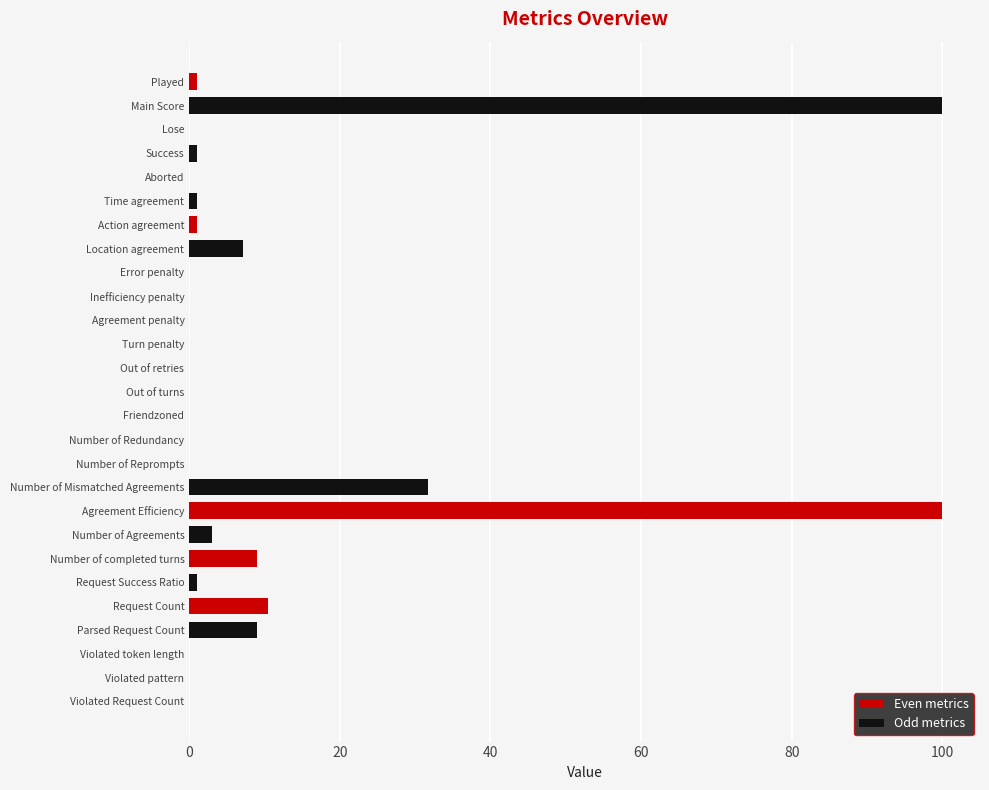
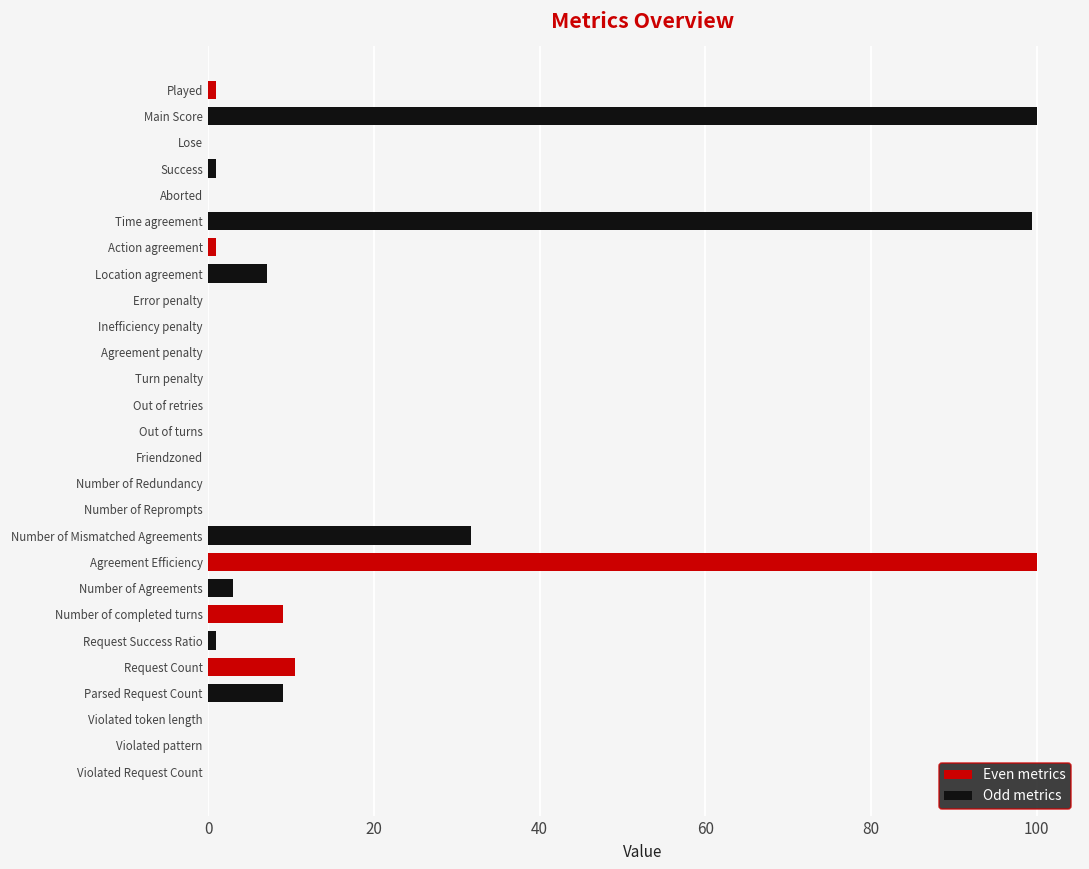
  {
    "Even metrics": {
      "Played": 1,
      "Lose": 0,
      "Aborted": 0,
      "Action agreement": 1,
      "Error penalty": 0,
      "Agreement penalty": 0,
      "Out of retries": 0,
      "Friendzoned": 0,
      "Number of Reprompts": 0,
      "Agreement Efficiency": 100,
      "Number of completed turns": 9,
      "Request Count": 11,
      "Violated token length": 0,
      "Violated Request Count": 0
    },
    "Odd metrics": {
      "Main Score": 100,
      "Success": 1,
-     "Time agreement": 1,
+     "Time agreement": 99,
      "Location agreement": 7,
      "Inefficiency penalty": 0,
      "Turn penalty": 0,
      "Out of turns": 0,
      "Number of Redundancy": 0,
      "Number of Mismatched Agreements": 32,
      "Number of Agreements": 3,
      "Request Success Ratio": 1,
      "Parsed Request Count": 9,
      "Violated pattern": 0
    }
  }
